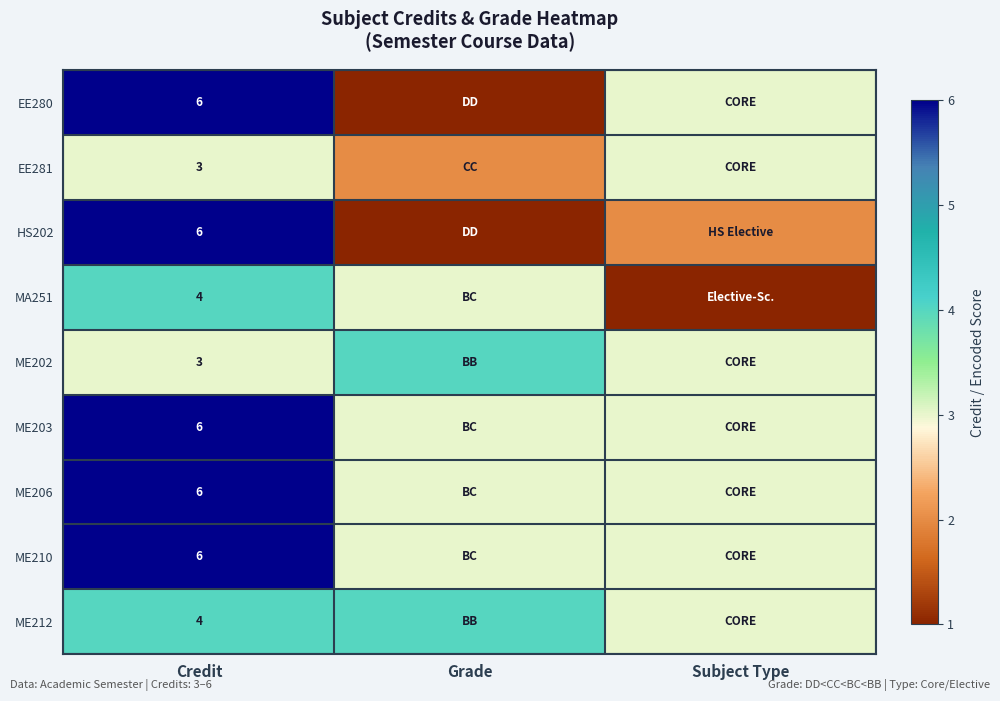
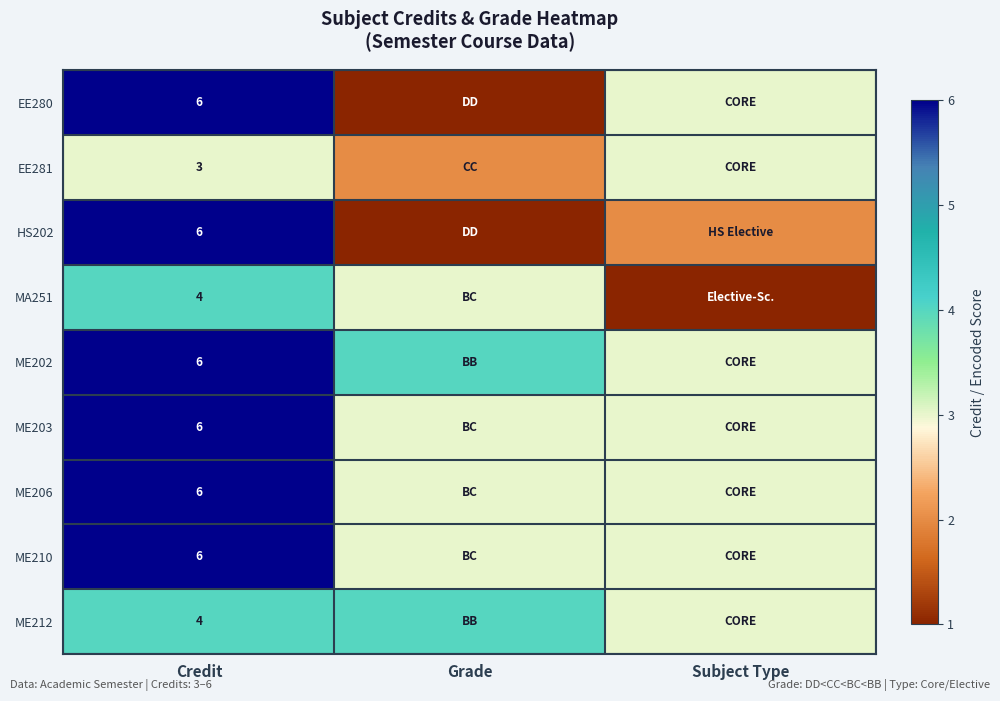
  {
    "EE280": {
      "Credit": 6
    },
    "EE281": {
      "Credit": 3
    },
    "HS202": {
      "Credit": 6
    },
    "MA251": {
      "Credit": 4
    },
    "ME202": {
-     "Credit": 3
+     "Credit": 6
    },
    "ME203": {
      "Credit": 6
    },
    "ME206": {
      "Credit": 6
    },
    "ME210": {
      "Credit": 6
    },
    "ME212": {
      "Credit": 4
    }
  }
